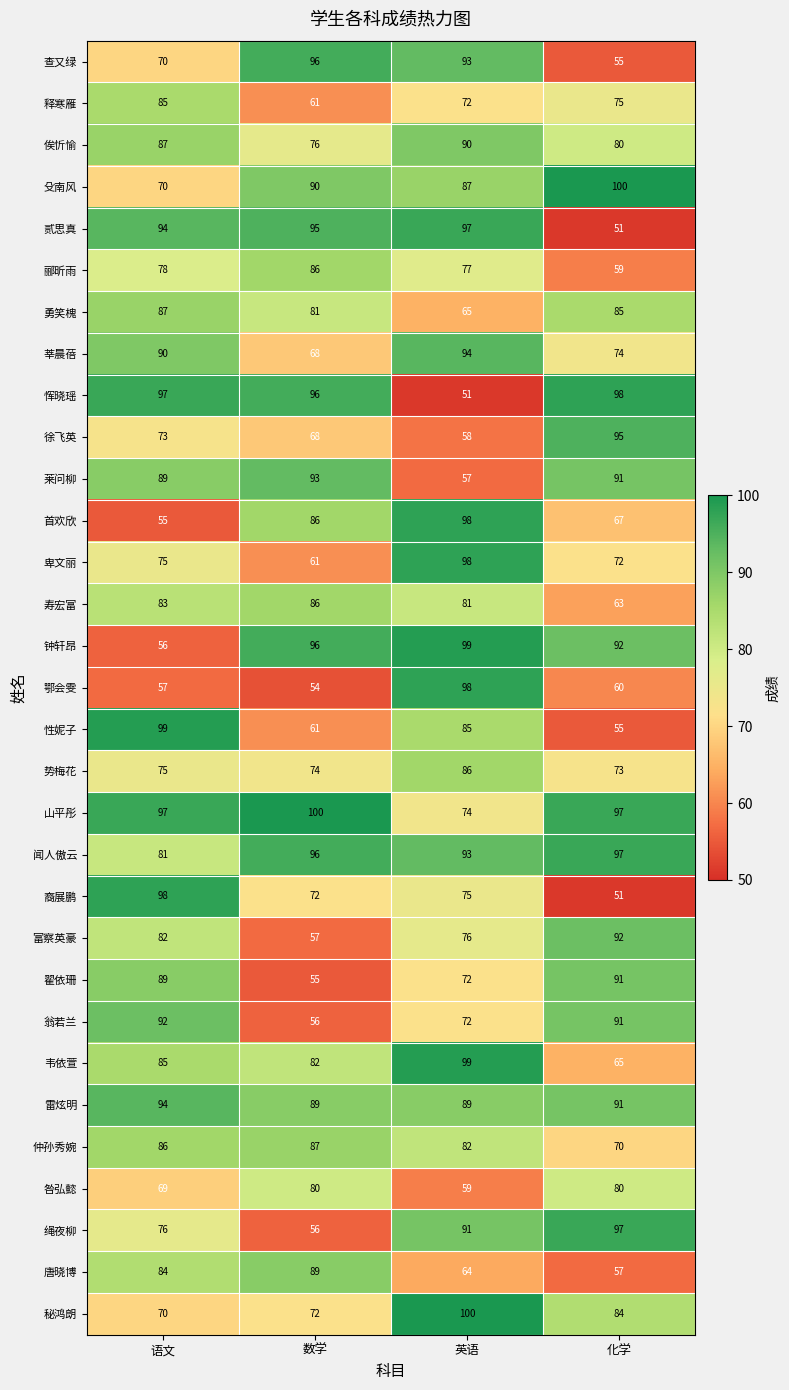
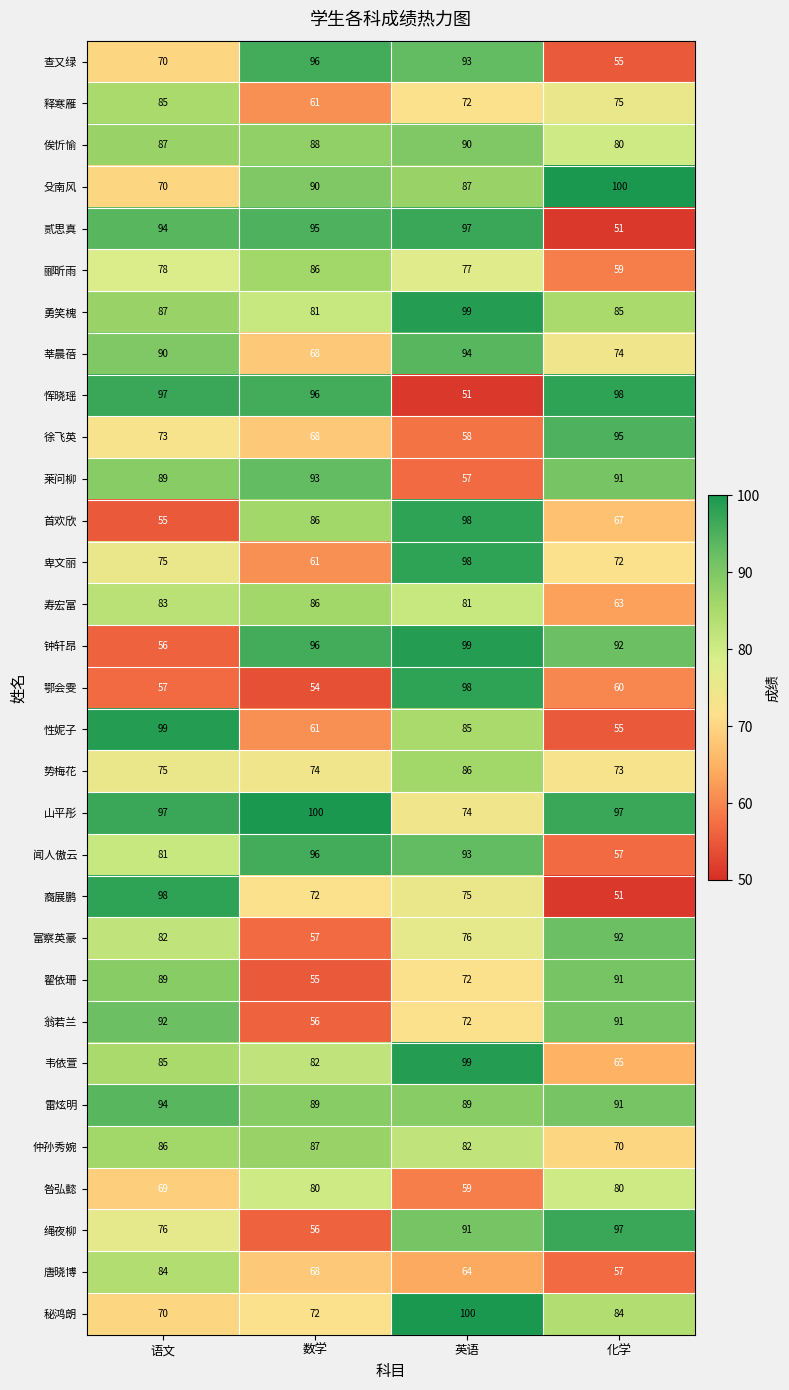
  {
    "查又绿": {
      "语文": 70,
      "数学": 96,
      "英语": 93,
      "化学": 55
    },
    "释寒雁": {
      "语文": 85,
      "数学": 61,
      "英语": 72,
      "化学": 75
    },
    "俟忻愉": {
      "语文": 87,
-     "数学": 76,
+     "数学": 88,
      "英语": 90,
      "化学": 80
    },
    "殳南风": {
      "语文": 70,
      "数学": 90,
      "英语": 87,
      "化学": 100
    },
    "贰思真": {
      "语文": 94,
      "数学": 95,
      "英语": 97,
      "化学": 51
    },
    "郦昕雨": {
      "语文": 78,
      "数学": 86,
      "英语": 77,
      "化学": 59
    },
    "勇笑槐": {
      "语文": 87,
      "数学": 81,
-     "英语": 65,
+     "英语": 99,
      "化学": 85
    },
    "莘晨蓓": {
      "语文": 90,
      "数学": 68,
      "英语": 94,
      "化学": 74
    },
    "恽晓瑶": {
      "语文": 97,
      "数学": 96,
      "英语": 51,
      "化学": 98
    },
    "徐飞英": {
      "语文": 73,
      "数学": 68,
      "英语": 58,
      "化学": 95
    },
    "莱问柳": {
      "语文": 89,
      "数学": 93,
      "英语": 57,
      "化学": 91
    },
    "首欢欣": {
      "语文": 55,
      "数学": 86,
      "英语": 98,
      "化学": 67
    },
    "卑文丽": {
      "语文": 75,
      "数学": 61,
      "英语": 98,
      "化学": 72
    },
    "寿宏富": {
      "语文": 83,
      "数学": 86,
      "英语": 81,
      "化学": 63
    },
    "钟轩昂": {
      "语文": 56,
      "数学": 96,
      "英语": 99,
      "化学": 92
    },
    "鄂会雯": {
      "语文": 57,
      "数学": 54,
      "英语": 98,
      "化学": 60
    },
    "性妮子": {
      "语文": 99,
      "数学": 61,
      "英语": 85,
      "化学": 55
    },
    "势梅花": {
      "语文": 75,
      "数学": 74,
      "英语": 86,
      "化学": 73
    },
    "山平彤": {
      "语文": 97,
      "数学": 100,
      "英语": 74,
      "化学": 97
    },
    "闻人傲云": {
      "语文": 81,
      "数学": 96,
      "英语": 93,
-     "化学": 97
+     "化学": 57
    },
    "裔展鹏": {
      "语文": 98,
      "数学": 72,
      "英语": 75,
      "化学": 51
    },
    "富察英豪": {
      "语文": 82,
      "数学": 57,
      "英语": 76,
      "化学": 92
    },
    "翟依珊": {
      "语文": 89,
      "数学": 55,
      "英语": 72,
      "化学": 91
    },
    "翁若兰": {
      "语文": 92,
      "数学": 56,
      "英语": 72,
      "化学": 91
    },
    "韦依萱": {
      "语文": 85,
      "数学": 82,
      "英语": 99,
      "化学": 65
    },
    "雷炫明": {
      "语文": 94,
      "数学": 89,
      "英语": 89,
      "化学": 91
    },
    "仲孙秀婉": {
      "语文": 86,
      "数学": 87,
      "英语": 82,
      "化学": 70
    },
    "咎弘懿": {
      "语文": 69,
      "数学": 80,
      "英语": 59,
      "化学": 80
    },
    "绳夜柳": {
      "语文": 76,
      "数学": 56,
      "英语": 91,
      "化学": 97
    },
    "唐晓博": {
      "语文": 84,
-     "数学": 89,
+     "数学": 68,
      "英语": 64,
      "化学": 57
    },
    "秘鸿朗": {
      "语文": 70,
      "数学": 72,
      "英语": 100,
      "化学": 84
    }
  }
